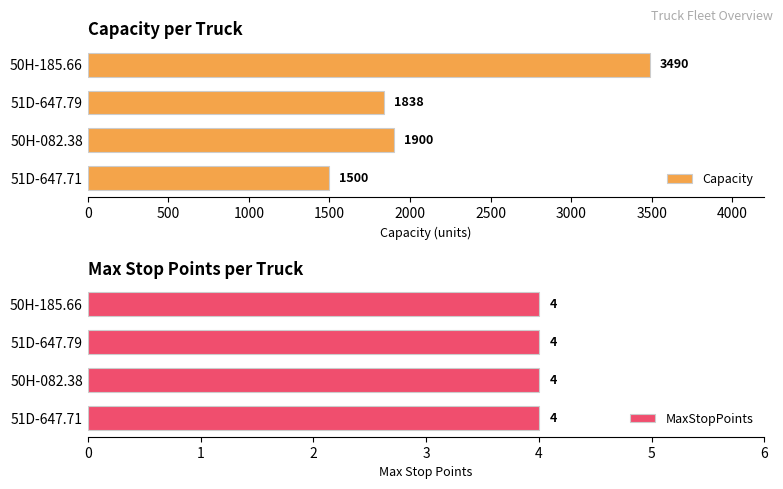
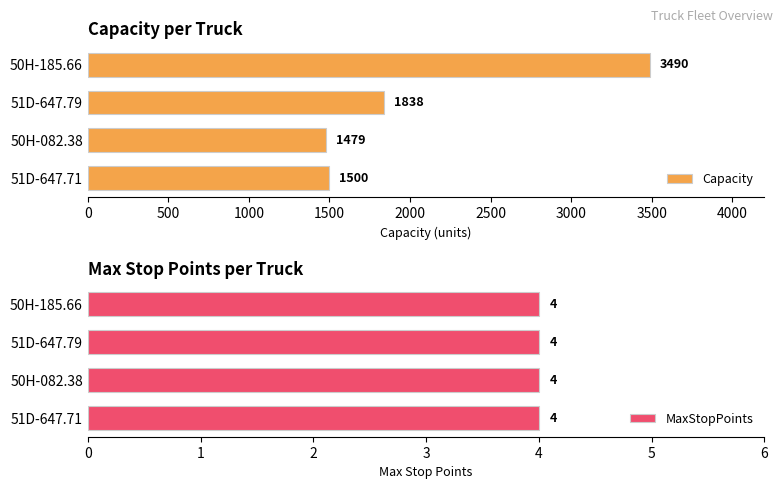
  {
    "Capacity per Truck": {
      "50H-185.66": 3490,
      "51D-647.79": 1838,
-     "50H-082.38": 1900,
+     "50H-082.38": 1479,
      "51D-647.71": 1500
    },
    "Max Stop Points per Truck": {
      "50H-185.66": 4,
      "51D-647.79": 4,
      "50H-082.38": 4,
      "51D-647.71": 4
    }
  }
